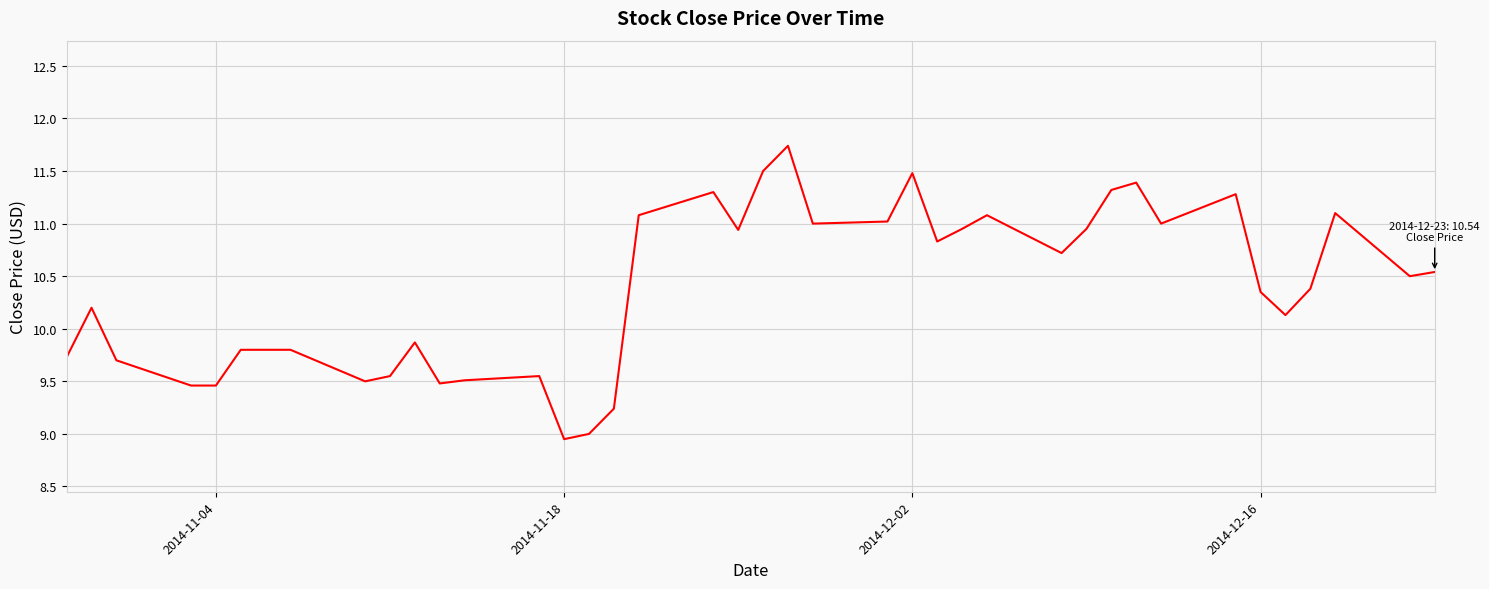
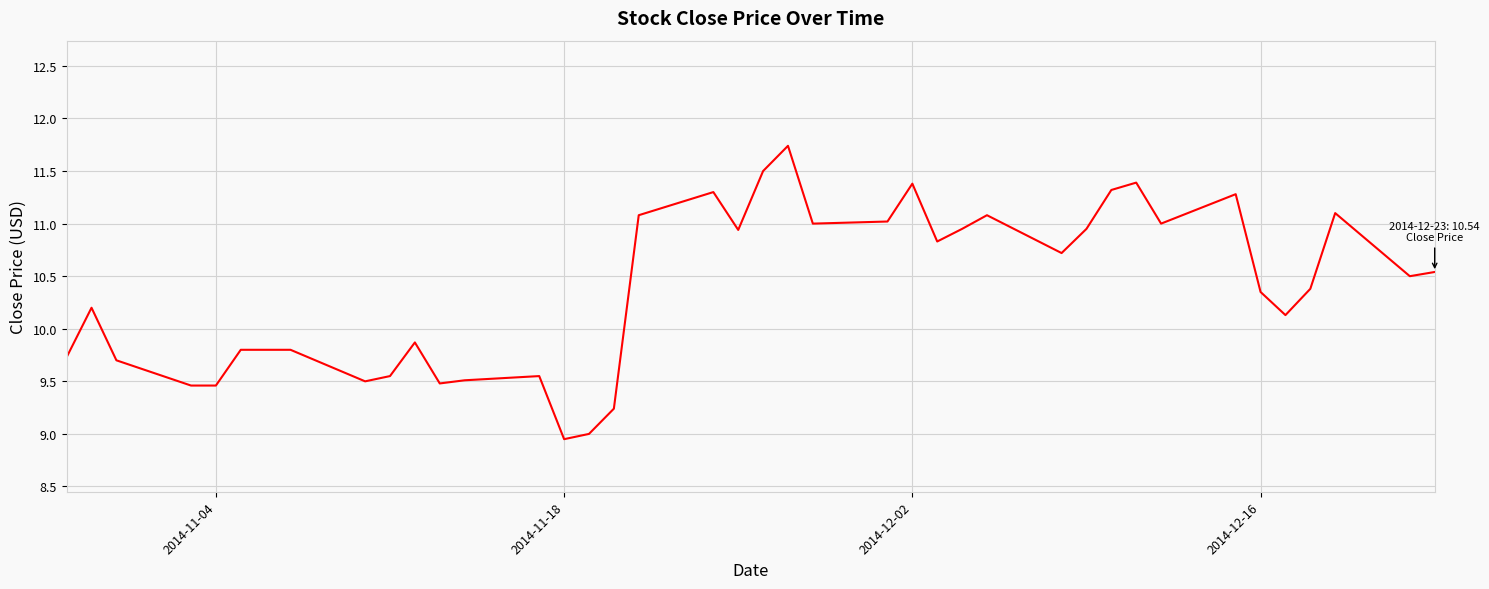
  {
    "2014-11-04": 9.46,
    "2014-11-18": 8.95,
-   "2014-12-02": 11.48,
+   "2014-12-02": 11.38,
    "2014-12-16": 10.35
  }
